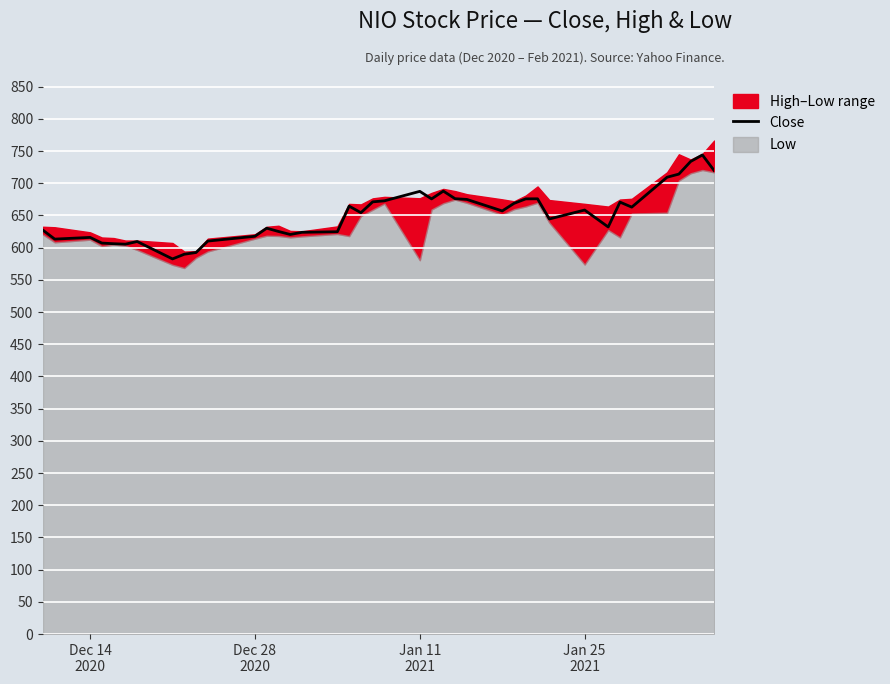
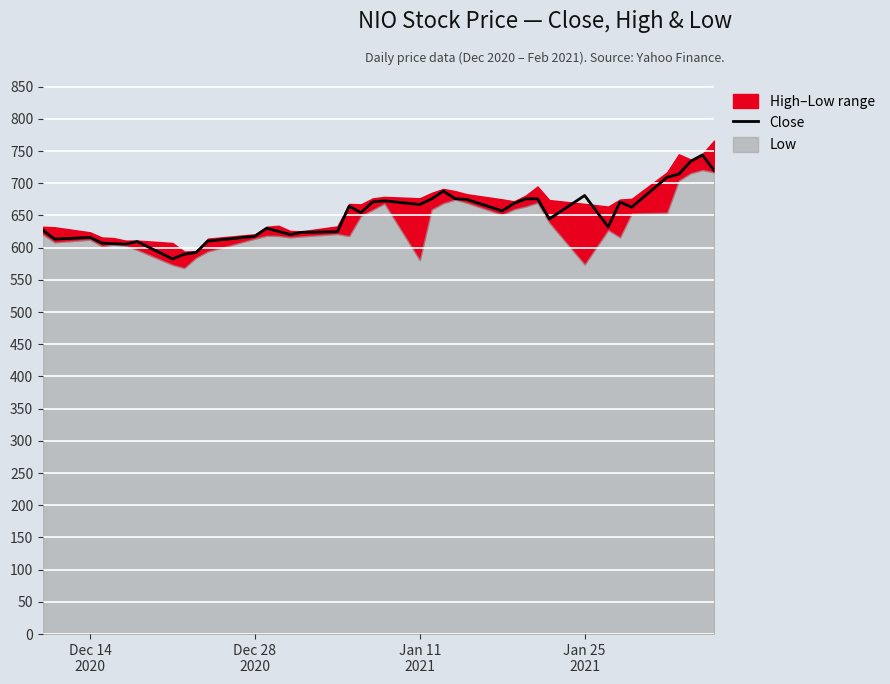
  {
    "Close": {
-     "Jan 11 2021": 690,
-     "Jan 25 2021": 660
+     "Jan 11 2021": 670,
+     "Jan 25 2021": 680
    },
    "Low": {
      "Jan 11 2021": 580,
      "Jan 25 2021": 570
    }
  }
